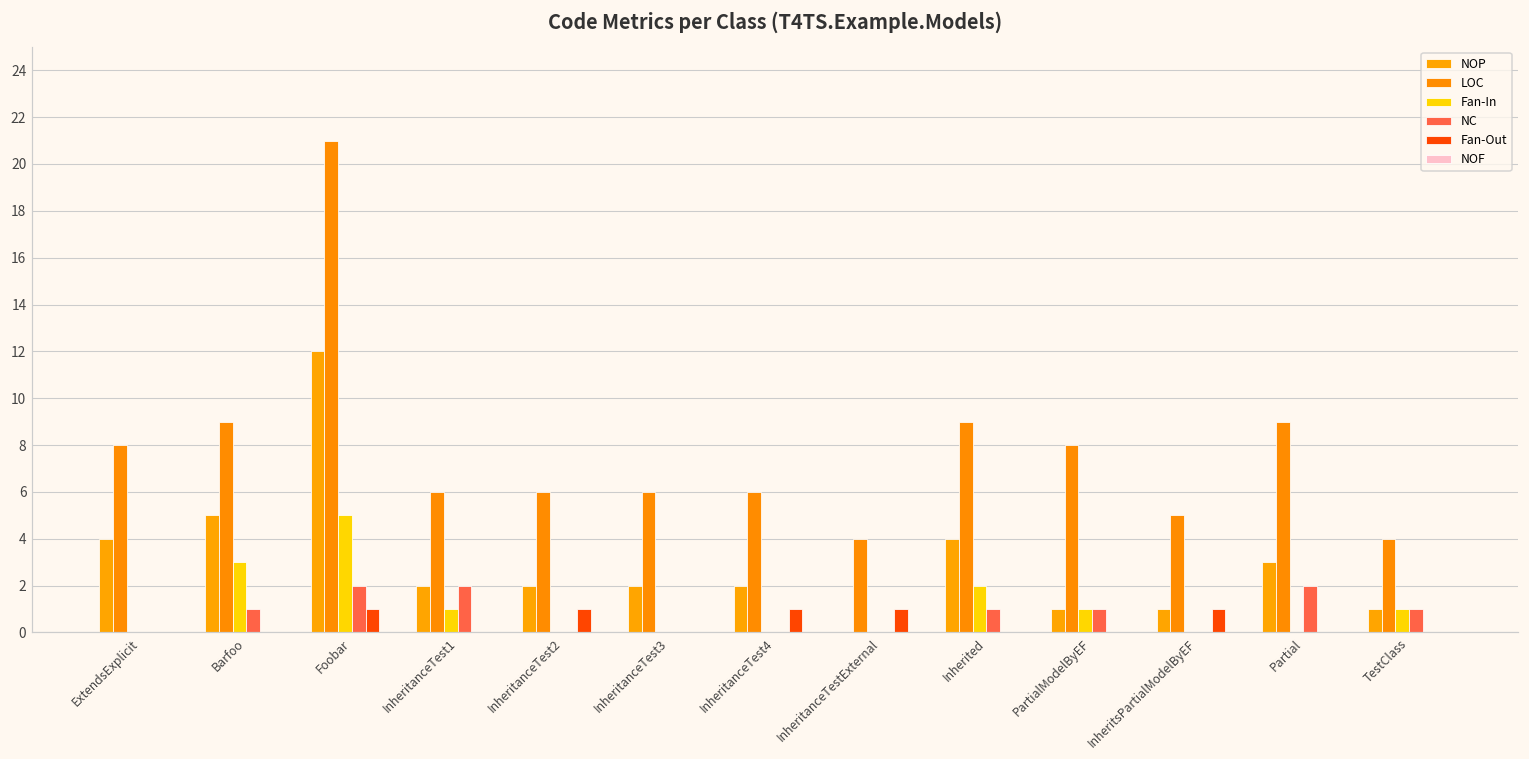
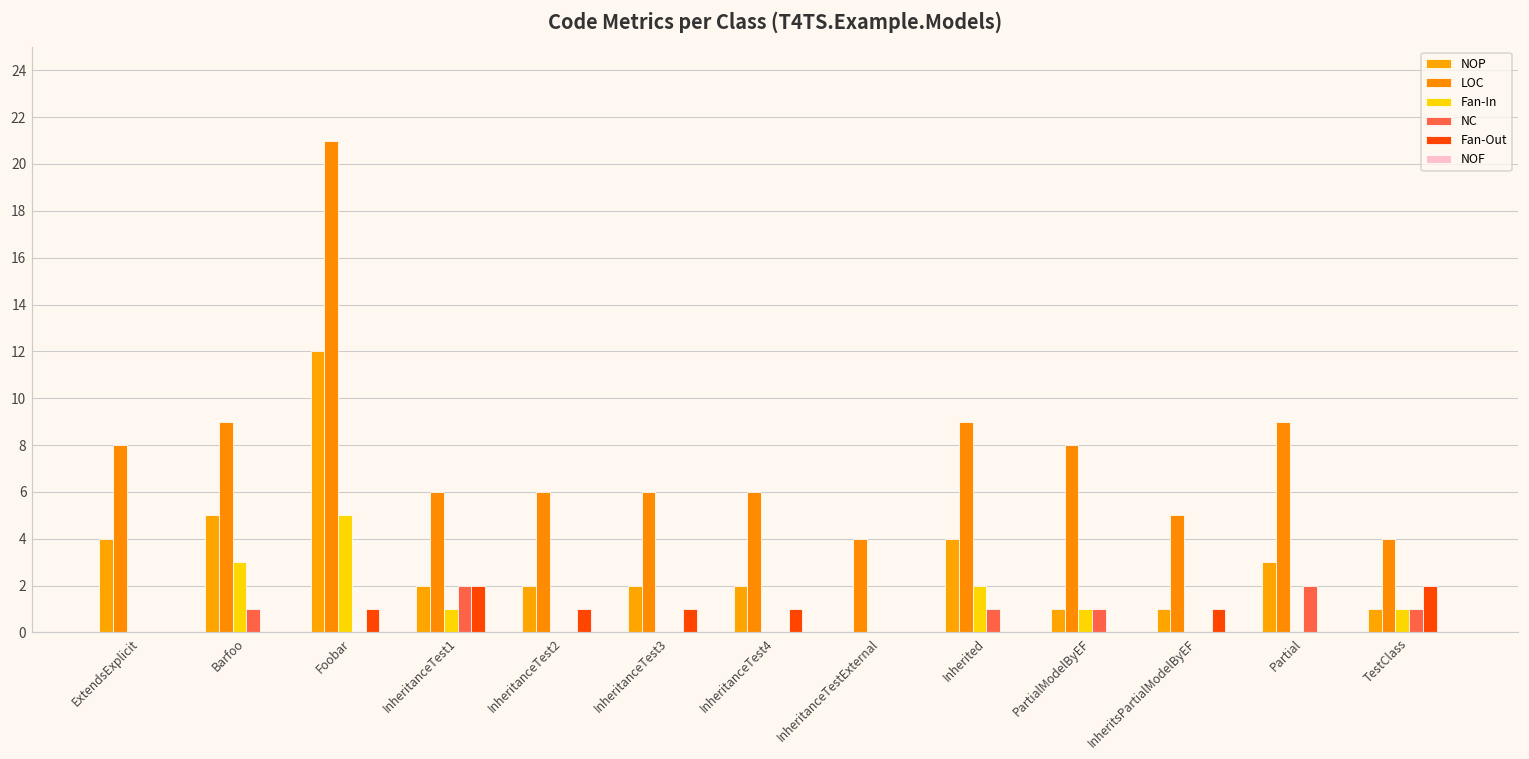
  {
    "NC": {
      "ExtendsExplicit": 0,
      "Barfoo": 1,
-     "Foobar": 2,
+     "Foobar": 0,
      "InheritanceTest1": 2,
      "InheritanceTest2": 0,
      "InheritanceTest3": 0,
      "InheritanceTest4": 0,
      "InheritanceTestExternal": 0,
      "Inherited": 1,
      "PartialModelByEF": 1,
      "InheritsPartialModelByEF": 0,
      "Partial": 2,
      "TestClass": 1
    },
    "Fan-Out": {
      "ExtendsExplicit": 0,
      "Barfoo": 0,
      "Foobar": 1,
-     "InheritanceTest1": 0,
+     "InheritanceTest1": 2,
      "InheritanceTest2": 1,
-     "InheritanceTest3": 0,
+     "InheritanceTest3": 1,
      "InheritanceTest4": 1,
-     "InheritanceTestExternal": 1,
+     "InheritanceTestExternal": 0,
      "Inherited": 0,
      "PartialModelByEF": 0,
      "InheritsPartialModelByEF": 1,
      "Partial": 0,
-     "TestClass": 0
+     "TestClass": 2
    },
    "NOF": {
      "ExtendsExplicit": 0,
      "Barfoo": 0,
      "Foobar": 0,
      "InheritanceTest1": 0,
      "InheritanceTest2": 0,
      "InheritanceTest3": 0,
      "InheritanceTest4": 0,
      "InheritanceTestExternal": 0,
      "Inherited": 0,
      "PartialModelByEF": 0,
      "InheritsPartialModelByEF": 0,
      "Partial": 0,
      "TestClass": 0
    }
  }
